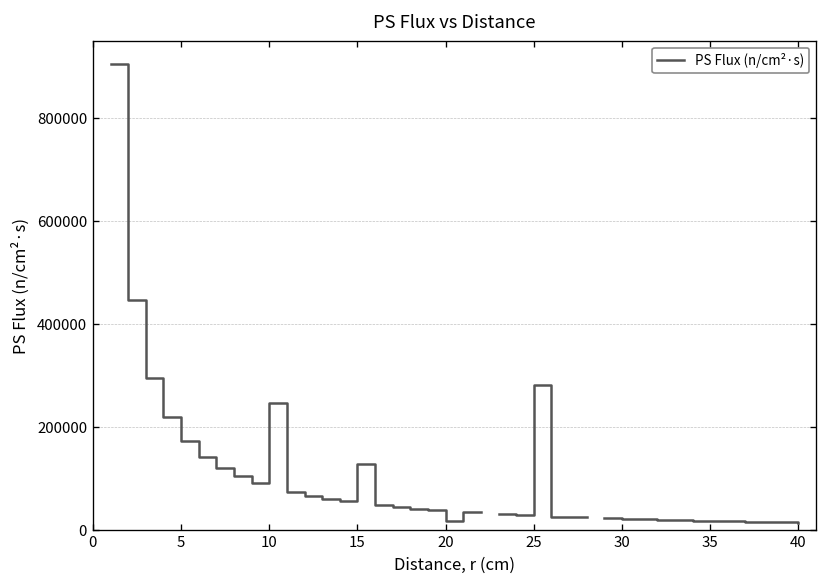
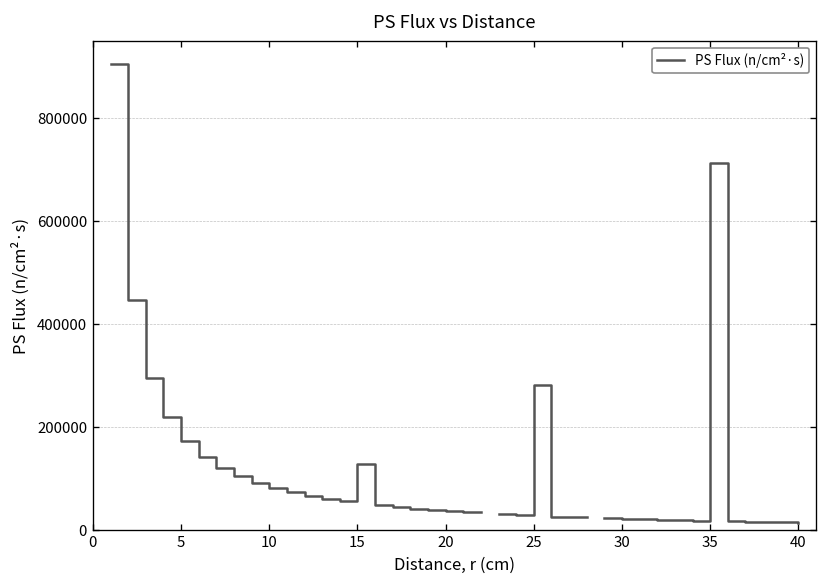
  {
    "5": 170000,
-   "10": 250000,
+   "10": 80000,
    "15": 130000,
-   "20": 20000,
+   "20": 40000,
    "25": 280000,
    "30": 20000,
-   "35": 20000,
+   "35": 710000,
    "40": 20000
  }
